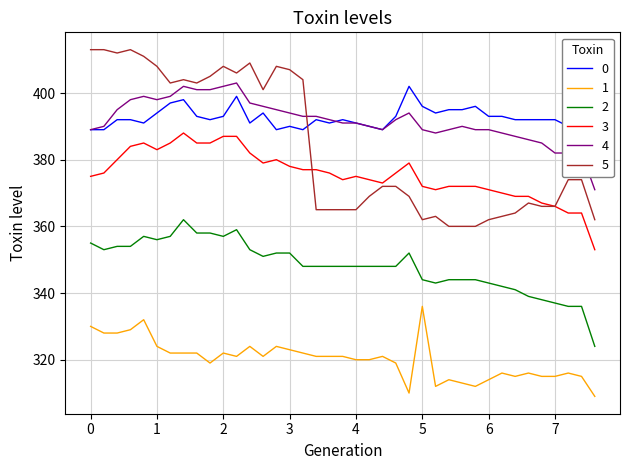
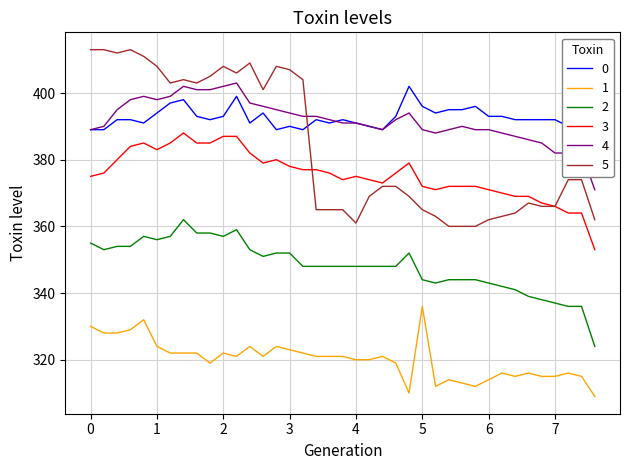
  {
    "0": {
      "1": 394,
      "2": 393,
      "3": 390,
      "5": 396,
      "6": 393,
      "7": 392
    },
    "1": {
      "0": 330,
      "1": 324,
      "2": 322,
      "3": 323,
      "4": 320,
      "5": 336,
      "6": 314,
      "7": 315
    },
    "2": {
      "0": 355,
      "1": 356,
      "2": 357,
      "3": 352,
      "4": 348,
      "5": 344,
      "6": 343,
      "7": 337
    },
    "3": {
      "0": 375,
      "1": 383,
      "2": 387,
      "3": 378,
      "4": 375,
      "5": 372,
      "6": 371
    },
    "4": {
      "1": 398,
      "2": 402,
      "3": 394,
      "5": 389,
      "6": 389,
      "7": 382
    },
    "5": {
      "0": 413,
      "1": 408,
      "2": 408,
      "3": 407,
-     "4": 365,
-     "5": 362,
+     "4": 361,
+     "5": 365,
      "6": 362
    }
  }
